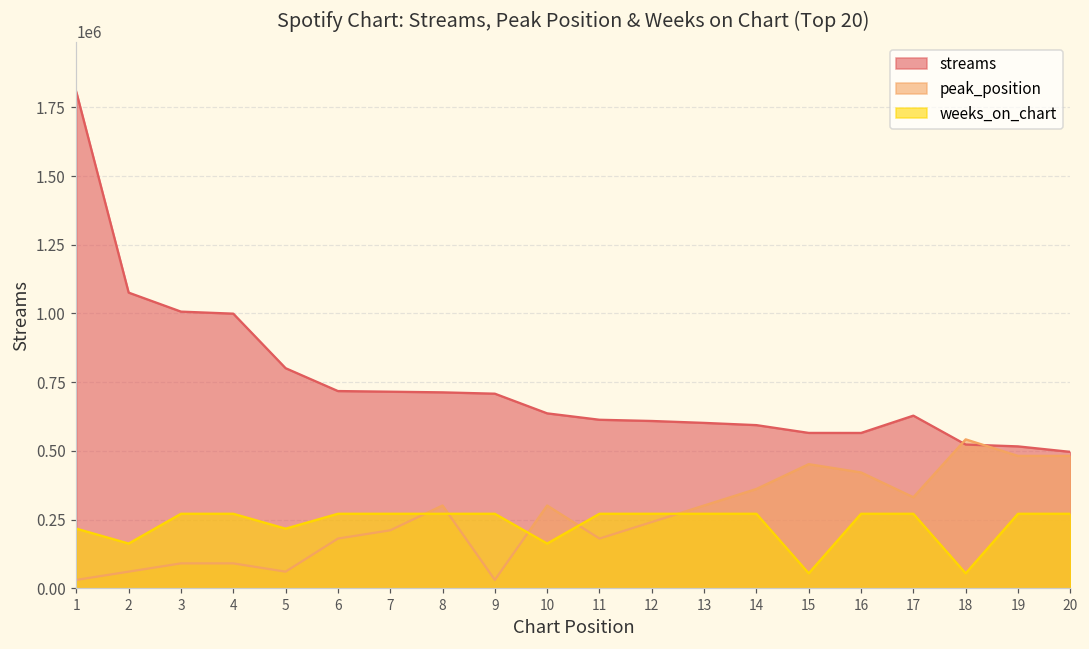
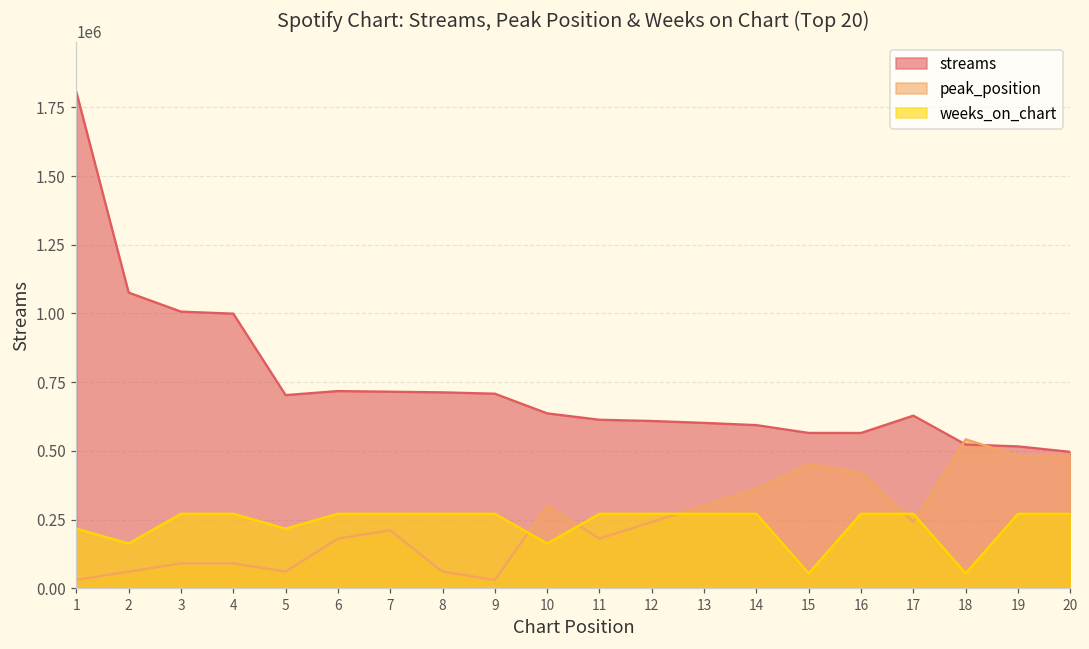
  {
    "streams": {
      "1": 1810000,
      "2": 1080000,
      "3": 1010000,
      "4": 1000000,
-     "5": 800000,
+     "5": 700000,
      "6": 720000,
      "7": 720000,
      "8": 710000,
      "9": 710000,
      "10": 640000,
      "11": 610000,
      "12": 610000,
      "13": 600000,
      "14": 590000,
      "15": 570000,
      "16": 570000,
      "17": 630000,
      "18": 520000,
      "19": 520000,
      "20": 500000
    },
    "peak_position": {
      "1": 30000,
      "2": 60000,
      "3": 90000,
      "4": 90000,
      "5": 60000,
      "6": 180000,
      "7": 210000,
-     "8": 300000,
+     "8": 60000,
      "9": 30000,
      "10": 300000,
      "11": 180000,
      "12": 240000,
      "13": 300000,
      "14": 360000,
      "15": 450000,
      "16": 420000,
-     "17": 330000,
+     "17": 240000,
      "18": 540000,
      "19": 480000,
      "20": 480000
    },
    "weeks_on_chart": {
      "1": 220000,
      "2": 160000,
      "3": 270000,
      "4": 270000,
      "5": 220000,
      "6": 270000,
      "7": 270000,
      "8": 270000,
      "9": 270000,
      "10": 160000,
      "11": 270000,
      "12": 270000,
      "13": 270000,
      "14": 270000,
      "15": 50000,
      "16": 270000,
      "17": 270000,
      "18": 50000,
      "19": 270000,
      "20": 270000
    }
  }
